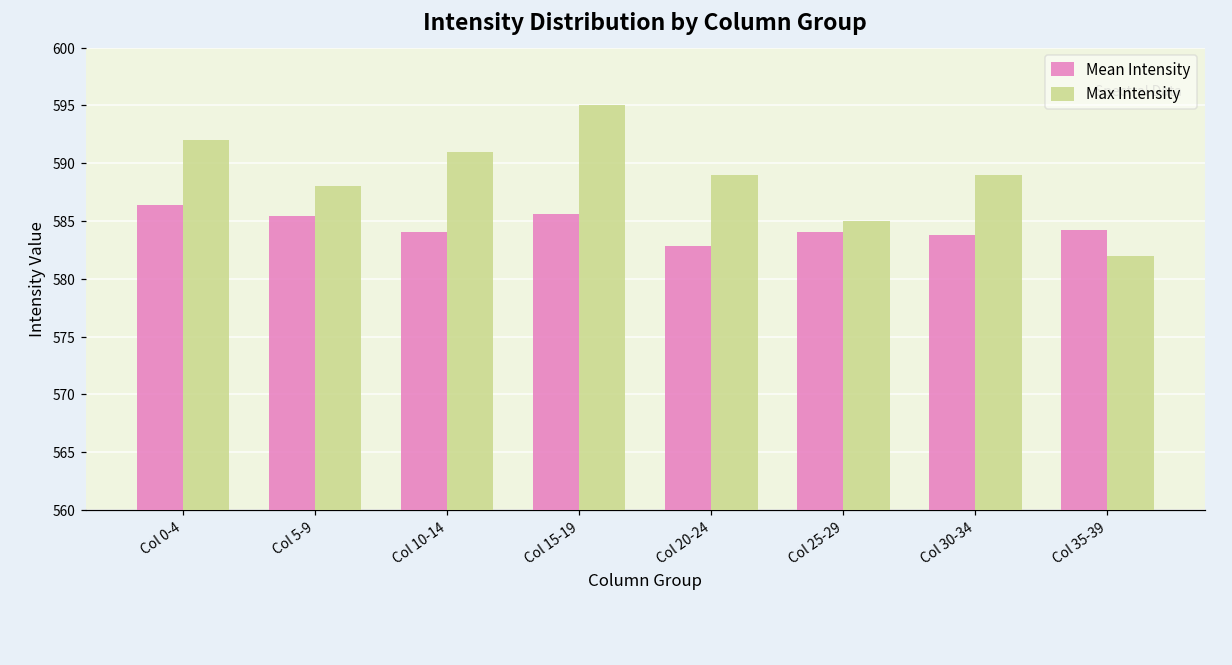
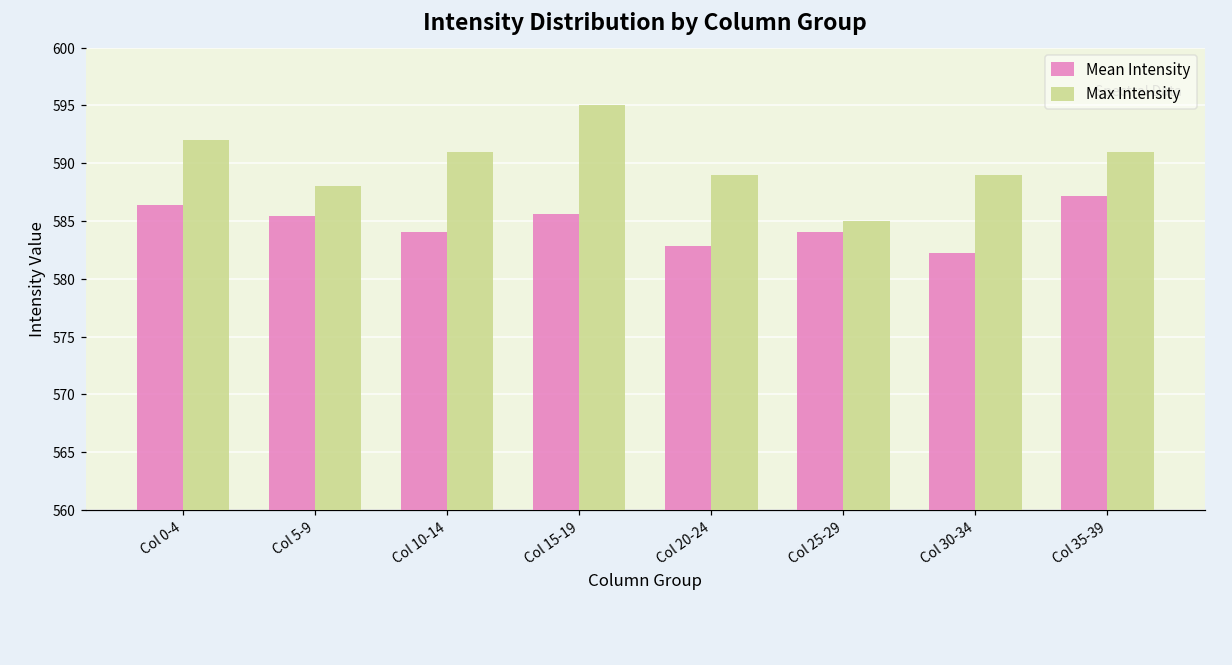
  {
    "Mean Intensity": {
      "Col 0-4": 586.4,
      "Col 5-9": 585.4,
      "Col 10-14": 584.0,
      "Col 15-19": 585.6,
      "Col 20-24": 582.8,
      "Col 25-29": 584.0,
-     "Col 30-34": 583.8,
-     "Col 35-39": 584.2
+     "Col 30-34": 582.2,
+     "Col 35-39": 587.2
    },
    "Max Intensity": {
      "Col 0-4": 592,
      "Col 5-9": 588,
      "Col 10-14": 591,
      "Col 15-19": 595,
      "Col 20-24": 589,
      "Col 25-29": 585,
      "Col 30-34": 589,
-     "Col 35-39": 582
+     "Col 35-39": 591
    }
  }
